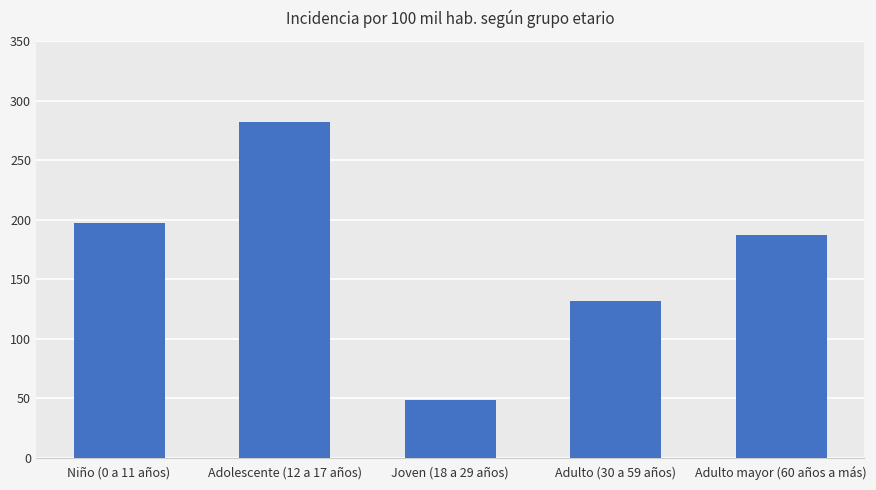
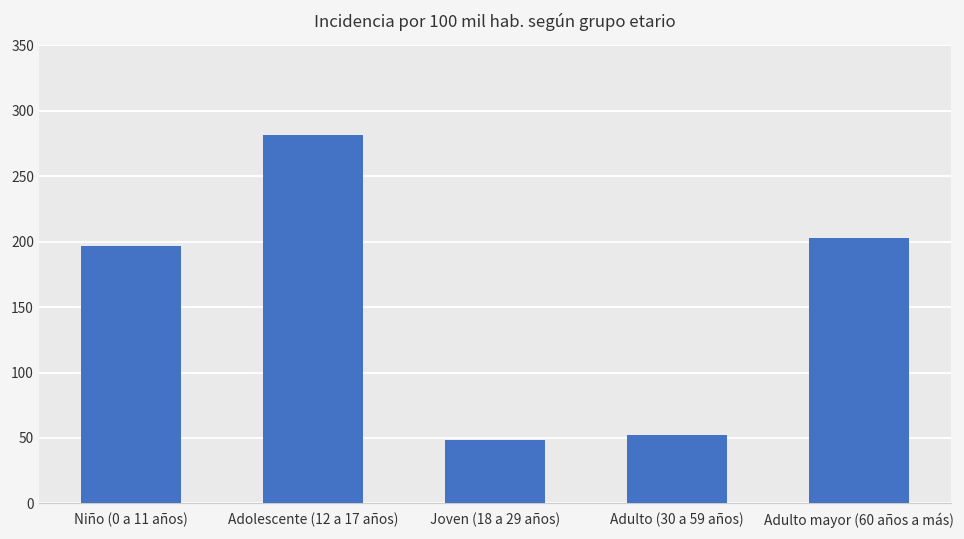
  {
    "Niño (0 a 11 años)": 197,
    "Adolescente (12 a 17 años)": 282,
    "Joven (18 a 29 años)": 48,
-   "Adulto (30 a 59 años)": 132,
-   "Adulto mayor (60 años a más)": 187
+   "Adulto (30 a 59 años)": 52,
+   "Adulto mayor (60 años a más)": 203
  }
